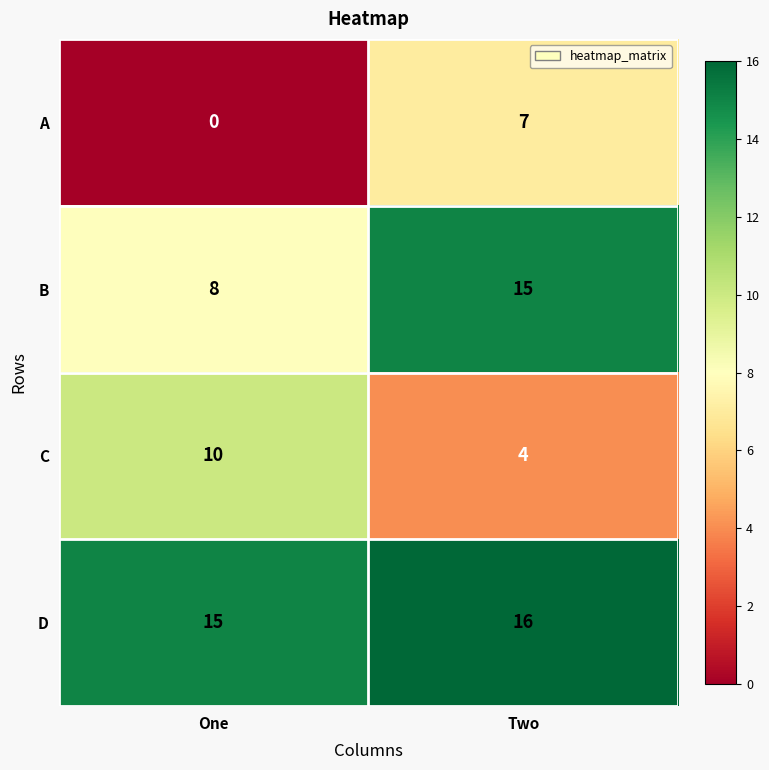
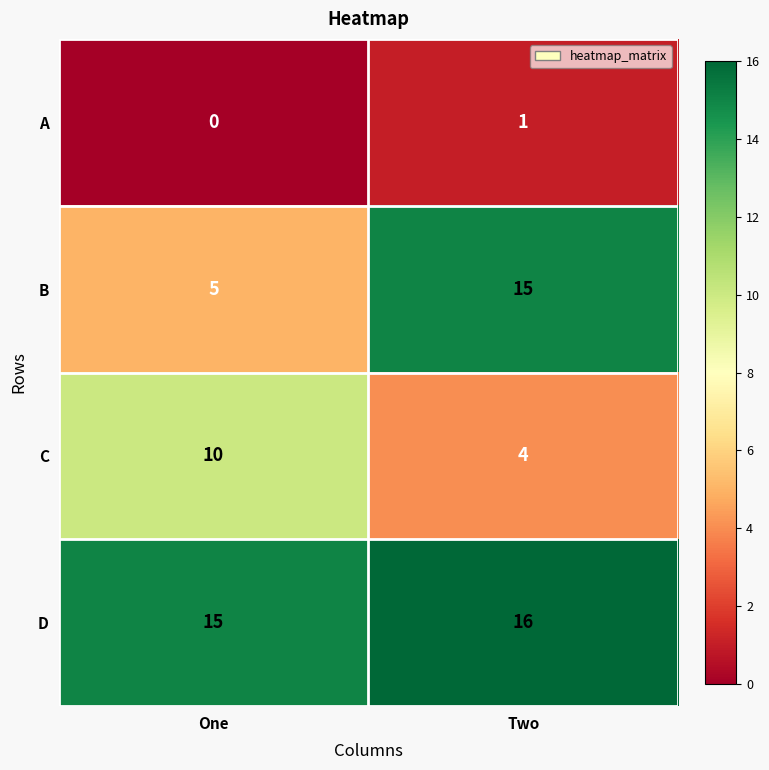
  {
    "A": {
      "One": 0,
-     "Two": 7
+     "Two": 1
    },
    "B": {
-     "One": 8,
+     "One": 5,
      "Two": 15
    },
    "C": {
      "One": 10,
      "Two": 4
    },
    "D": {
      "One": 15,
      "Two": 16
    }
  }
